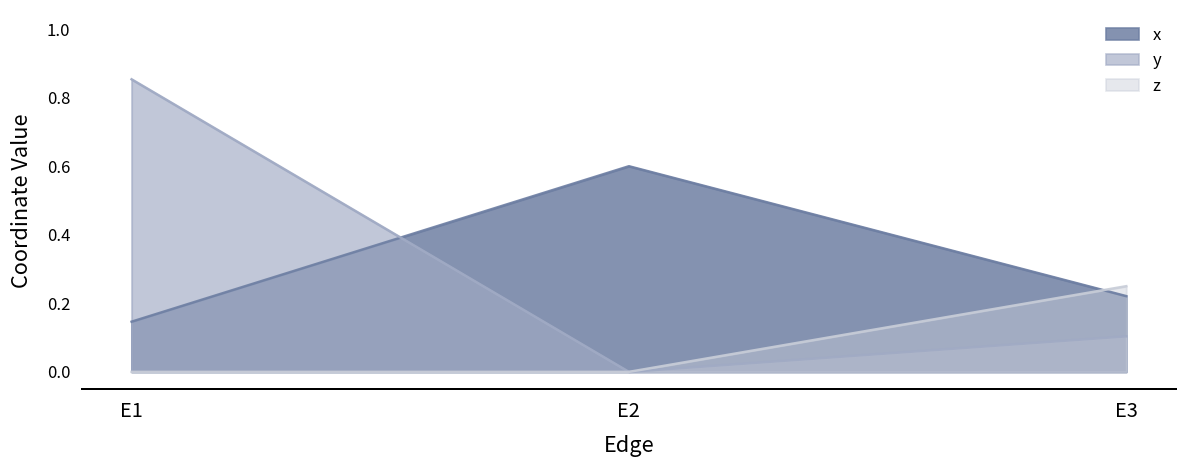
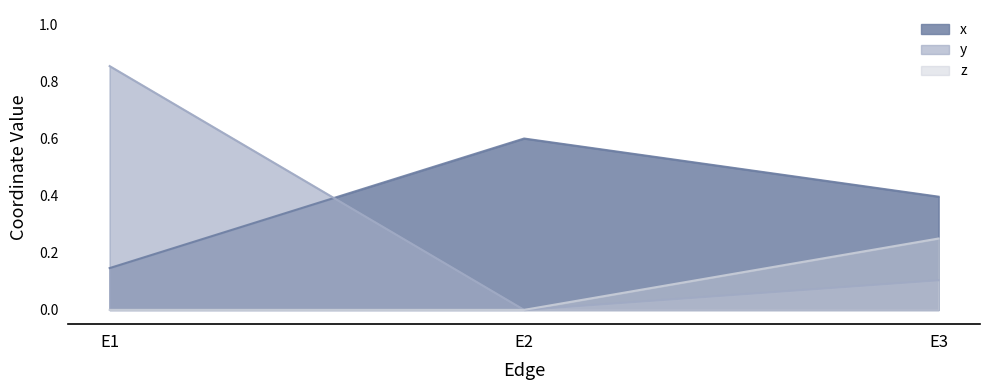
  {
    "x": {
      "E1": 0.15,
      "E2": 0.60,
-     "E3": 0.22
+     "E3": 0.40
    }
  }
